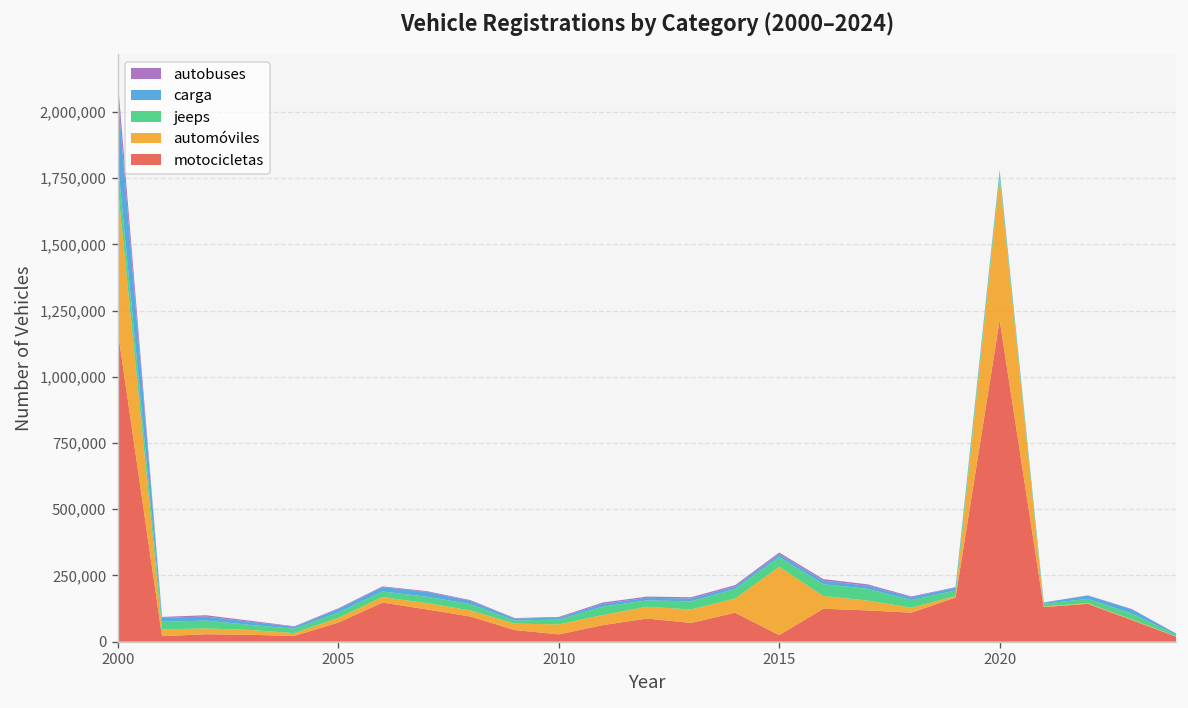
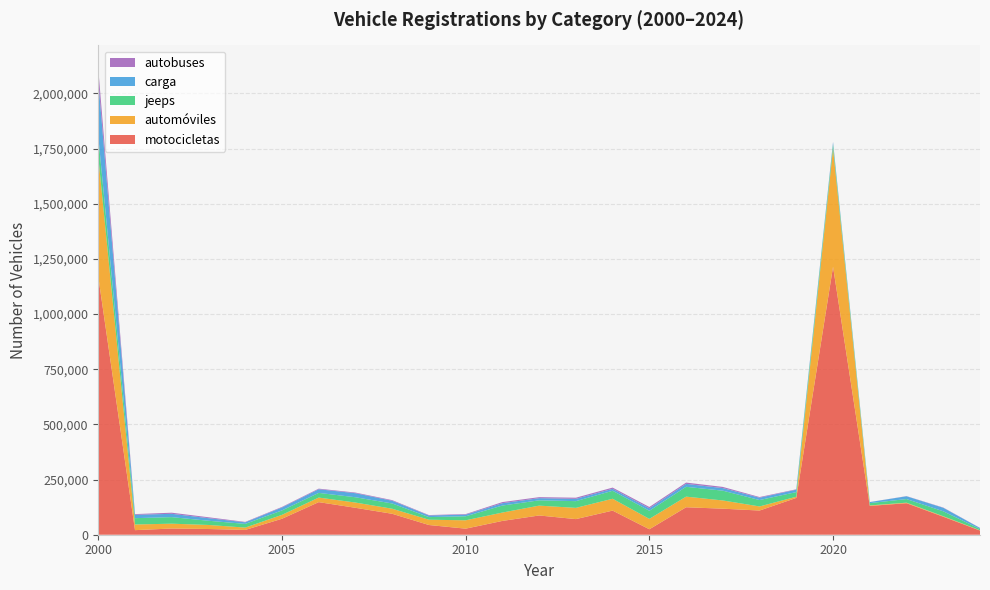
  {
    "motocicletas": {
      "2000": "1,170,000",
      "2005": "70,000",
      "2010": "30,000",
      "2015": "20,000",
      "2020": "1,210,000"
    },
    "automóviles": {
      "2000": "540,000",
      "2005": "20,000",
      "2010": "40,000",
-     "2015": "260,000",
+     "2015": "50,000",
      "2020": "540,000"
    },
    "jeeps": {
      "2000": "90,000",
      "2005": "20,000"
    },
    "carga": {
      "2000": "250,000"
    },
    "autobuses": {
      "2000": "50,000"
    }
  }
